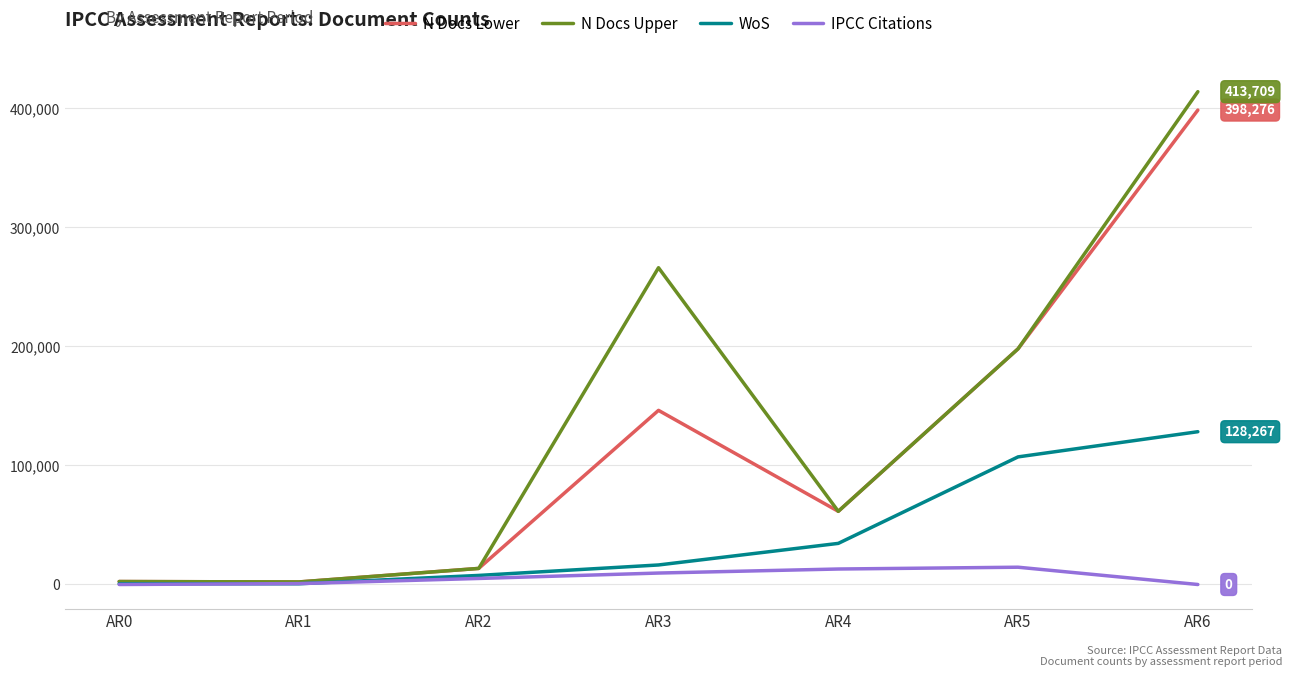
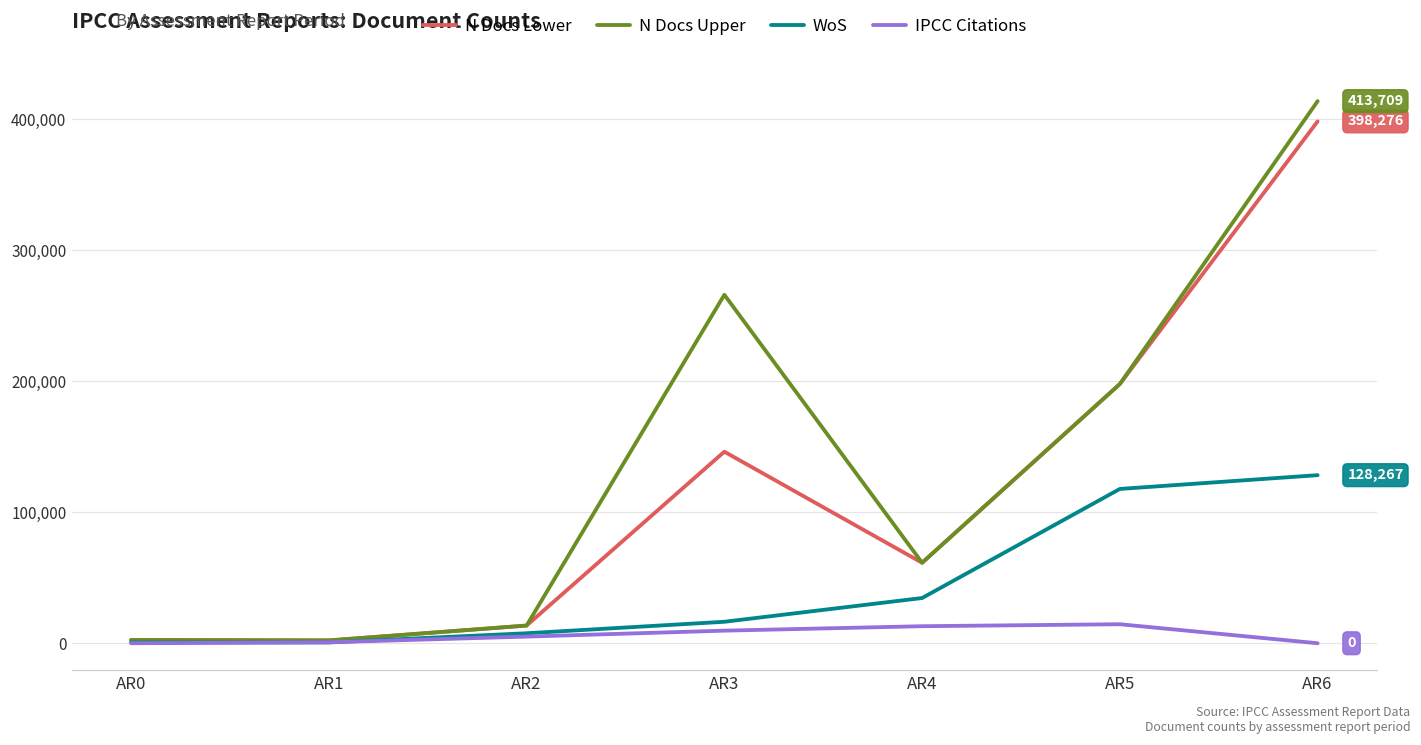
  {
    "N Docs Lower": {
      "AR3": "146,000",
      "AR6": "398,000"
    },
    "N Docs Upper": {
      "AR3": "266,000",
      "AR6": "414,000"
    },
    "WoS": {
      "AR2": "8,000",
      "AR3": "16,000",
      "AR4": "35,000",
-     "AR5": "107,000",
+     "AR5": "118,000",
      "AR6": "128,000"
    },
    "IPCC Citations": {
      "AR2": "5,000",
      "AR3": "10,000",
      "AR4": "13,000",
      "AR5": "15,000"
    }
  }
